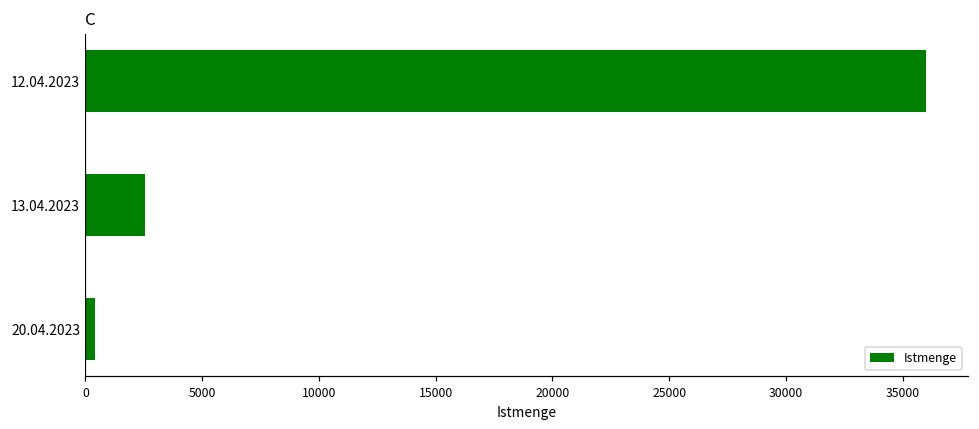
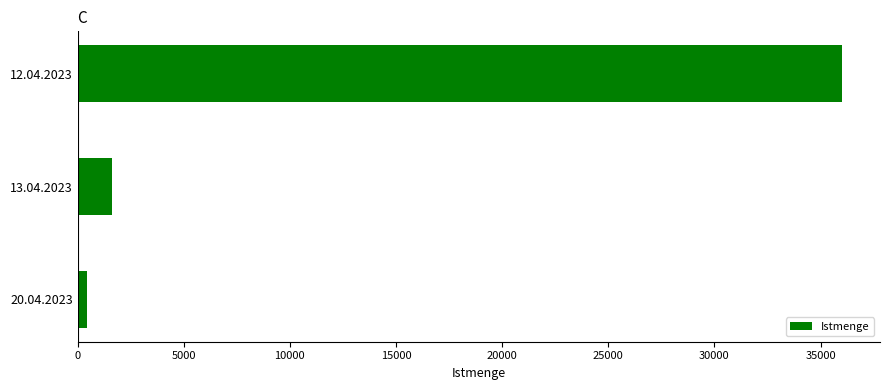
  {
    "12.04.2023": 36000,
-   "13.04.2023": 2600,
+   "13.04.2023": 1600,
    "20.04.2023": 400
  }
